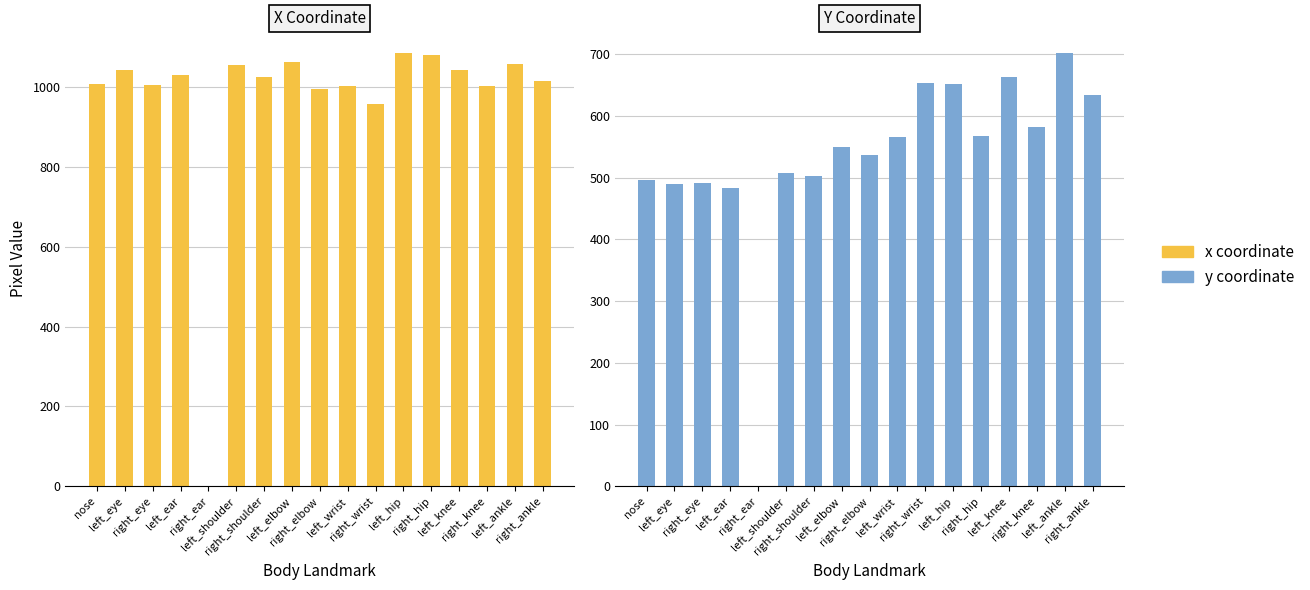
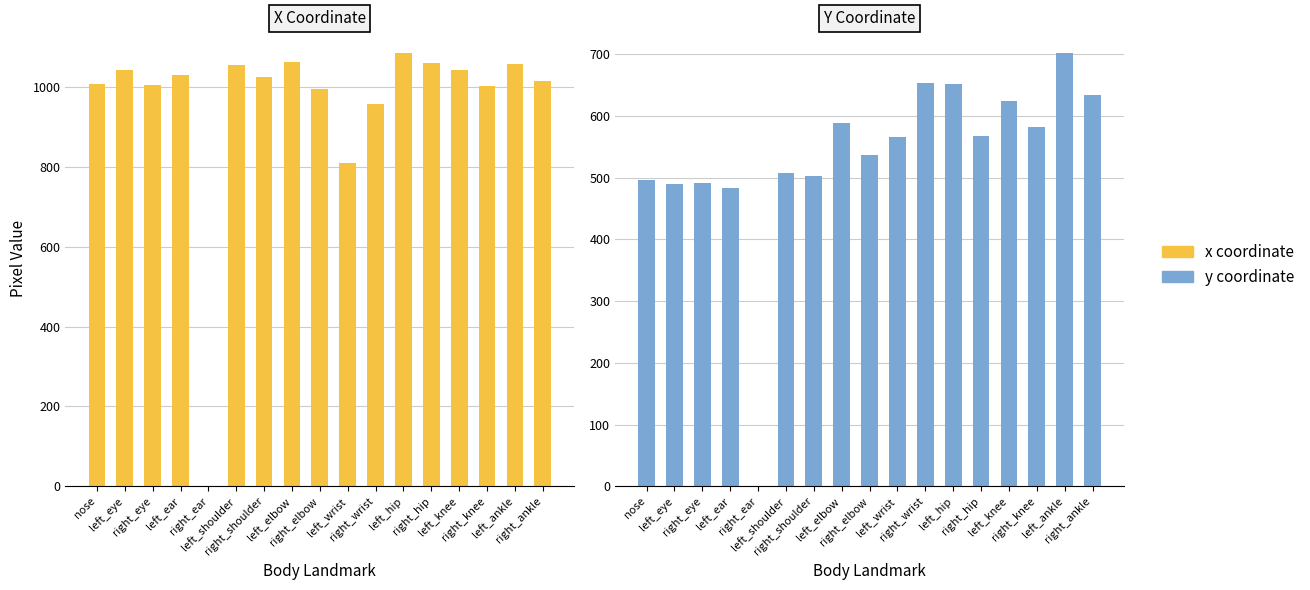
  {
    "X Coordinate": {
      "nose": 1010,
      "left_eye": 1040,
      "right_eye": 1000,
      "left_ear": 1030,
      "right_ear": 0,
      "left_shoulder": 1060,
      "right_shoulder": 1020,
      "left_elbow": 1060,
      "right_elbow": 1000,
-     "left_wrist": 1000,
+     "left_wrist": 810,
      "right_wrist": 960,
      "left_hip": 1090,
-     "right_hip": 1080,
+     "right_hip": 1060,
      "left_knee": 1040,
      "right_knee": 1000,
      "left_ankle": 1060,
      "right_ankle": 1020
    },
    "Y Coordinate": {
      "nose": 500,
      "left_eye": 490,
      "right_eye": 490,
      "left_ear": 480,
      "right_ear": 0,
      "left_shoulder": 510,
      "right_shoulder": 500,
-     "left_elbow": 550,
+     "left_elbow": 590,
      "right_elbow": 540,
      "left_wrist": 570,
      "right_wrist": 650,
      "left_hip": 650,
      "right_hip": 570,
-     "left_knee": 660,
+     "left_knee": 620,
      "right_knee": 580,
      "left_ankle": 700,
      "right_ankle": 630
    }
  }
